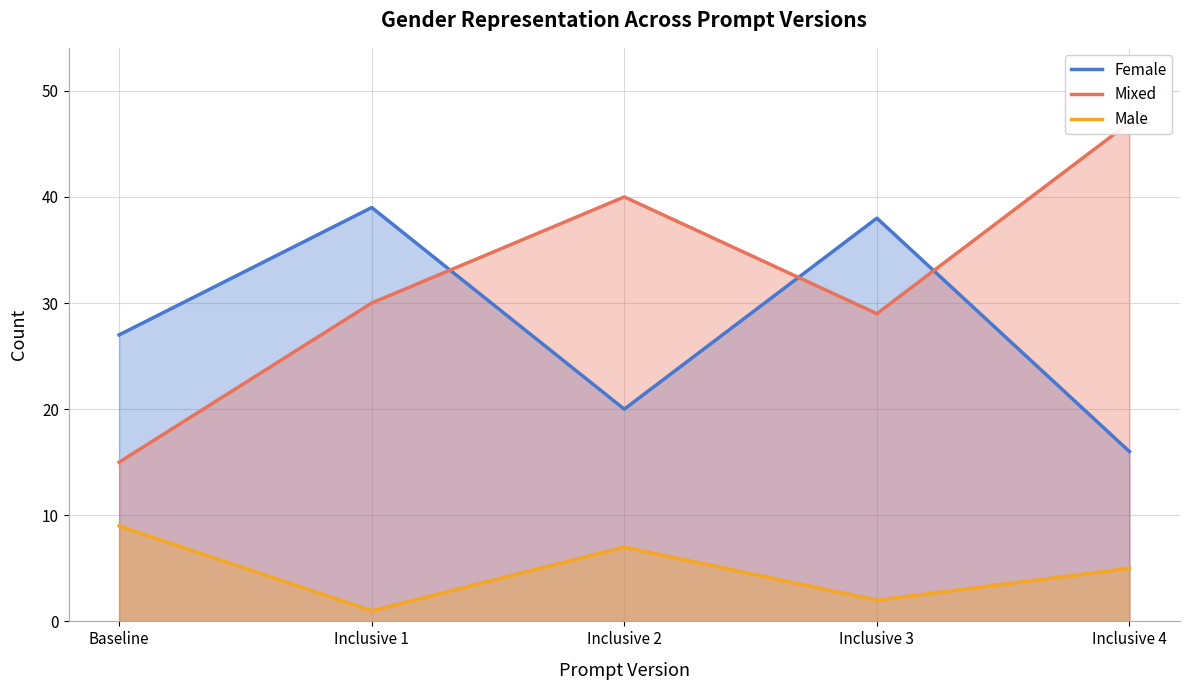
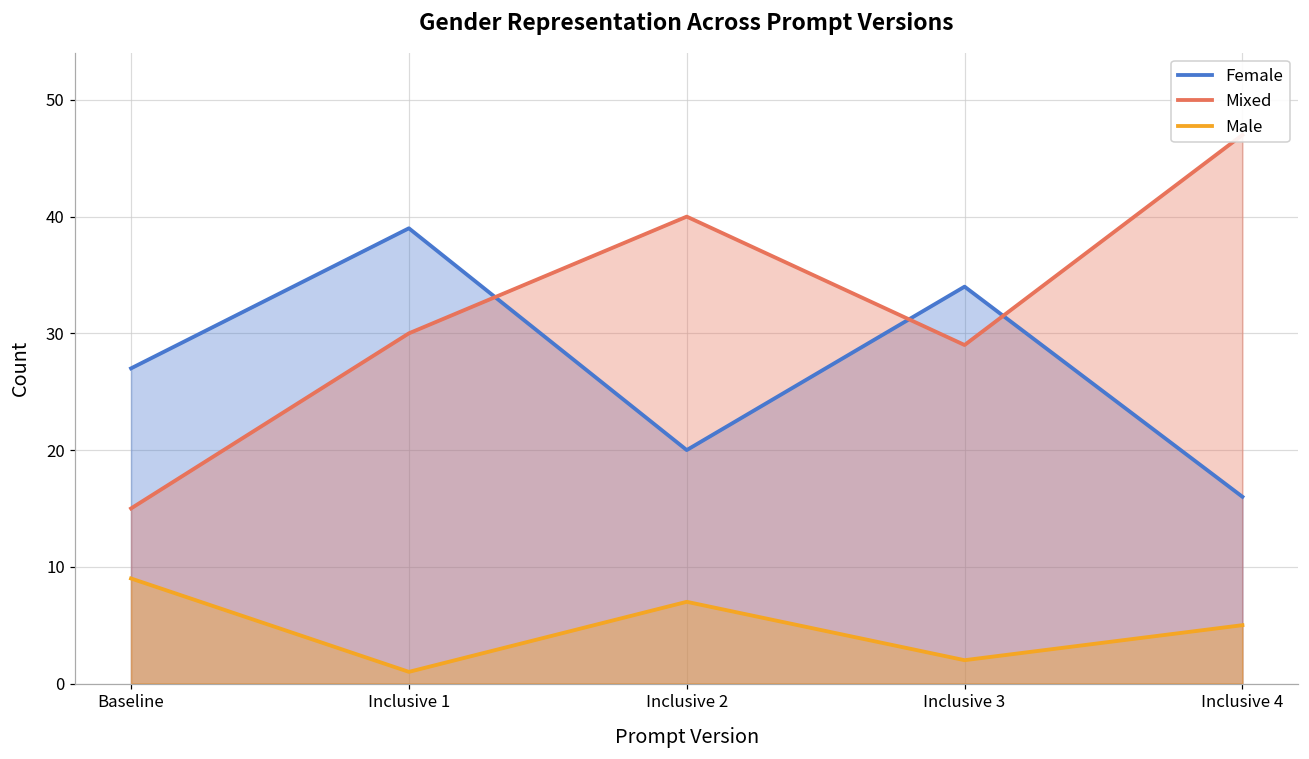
  {
    "Female": {
      "Baseline": 27,
      "Inclusive 1": 39,
      "Inclusive 2": 20,
-     "Inclusive 3": 38,
+     "Inclusive 3": 34,
      "Inclusive 4": 16
    },
    "Mixed": {
      "Baseline": 15,
      "Inclusive 1": 30,
      "Inclusive 2": 40,
      "Inclusive 3": 29
    },
    "Male": {
      "Baseline": 9,
      "Inclusive 1": 1,
      "Inclusive 2": 7,
      "Inclusive 3": 2,
      "Inclusive 4": 5
    }
  }
